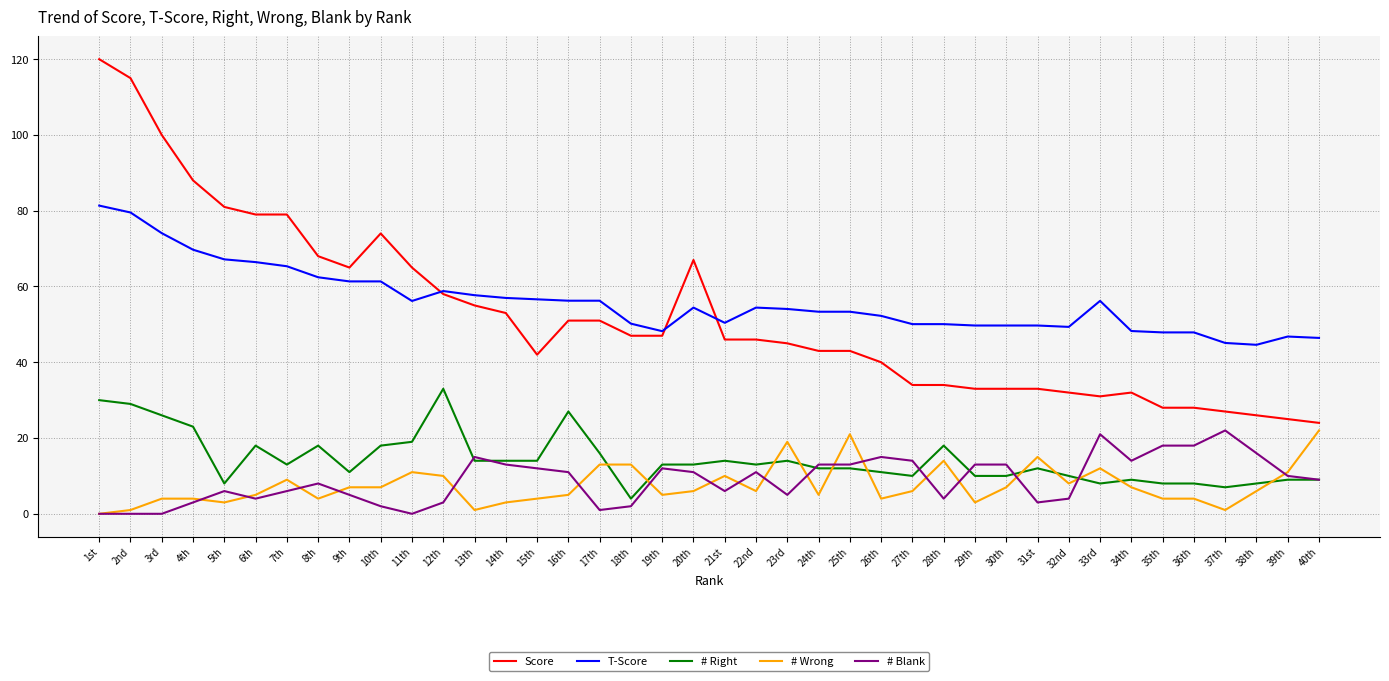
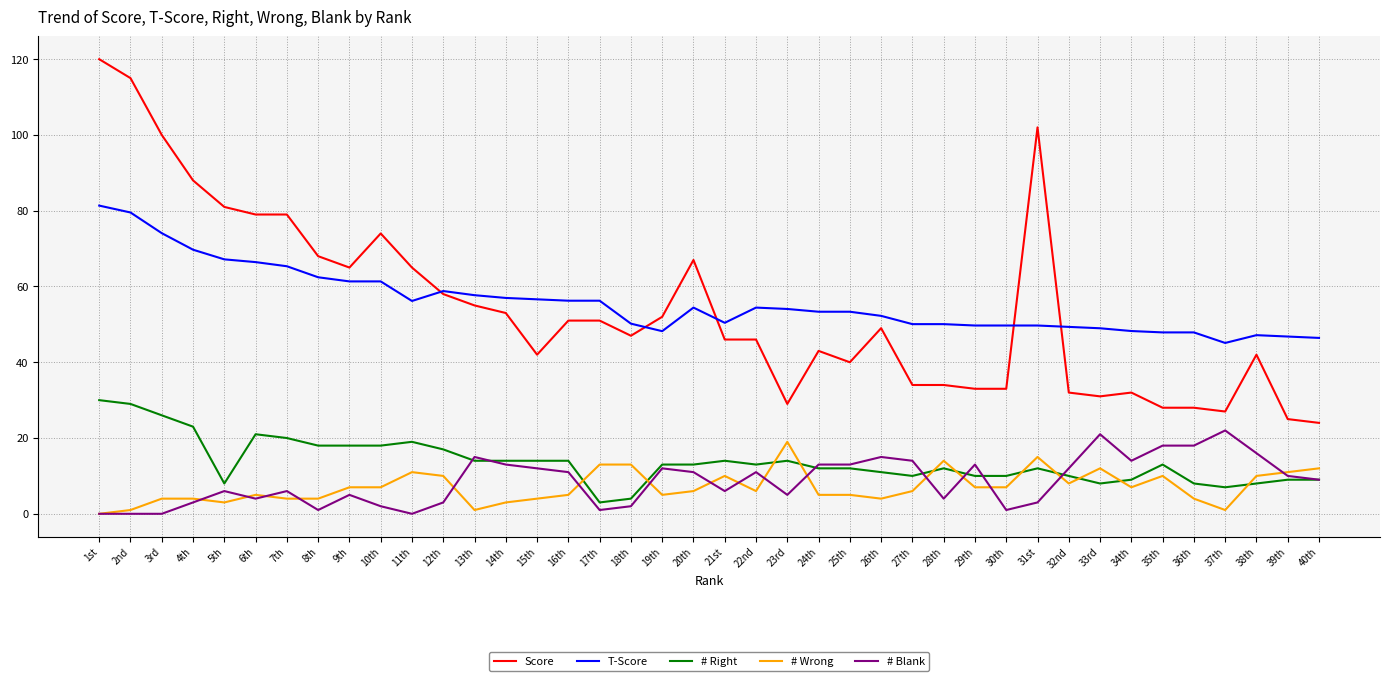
  {
    "Score": {
      "1st": 120,
      "2nd": 115,
      "3rd": 100,
      "4th": 88,
      "5th": 81,
      "6th": 79,
      "7th": 79,
      "8th": 68,
      "9th": 65,
      "10th": 74,
      "11th": 65,
      "12th": 58,
      "13th": 55,
      "14th": 53,
      "15th": 42,
      "16th": 51,
      "17th": 51,
      "18th": 47,
-     "19th": 47,
+     "19th": 52,
      "20th": 67,
      "21st": 46,
      "22nd": 46,
-     "23rd": 45,
+     "23rd": 29,
      "24th": 43,
-     "25th": 43,
-     "26th": 40,
+     "25th": 40,
+     "26th": 49,
      "27th": 34,
      "28th": 34,
      "29th": 33,
      "30th": 33,
-     "31st": 33,
+     "31st": 102,
      "32nd": 32,
      "33rd": 31,
      "34th": 32,
      "35th": 28,
      "36th": 28,
      "37th": 27,
-     "38th": 26,
+     "38th": 42,
      "39th": 25,
      "40th": 24
    },
    "T-Score": {
      "1st": 81,
      "2nd": 80,
      "3rd": 74,
      "4th": 70,
      "5th": 67,
      "6th": 66,
      "7th": 65,
      "8th": 62,
      "9th": 61,
      "10th": 61,
      "11th": 56,
      "12th": 59,
      "13th": 58,
      "14th": 57,
      "15th": 57,
      "16th": 56,
      "17th": 56,
      "18th": 50,
      "19th": 48,
      "20th": 54,
      "21st": 50,
      "22nd": 54,
      "23rd": 54,
      "24th": 53,
      "25th": 53,
      "26th": 52,
      "27th": 50,
      "28th": 50,
      "29th": 50,
      "30th": 50,
      "31st": 50,
      "32nd": 49,
-     "33rd": 56,
+     "33rd": 49,
      "34th": 48,
      "35th": 48,
      "36th": 48,
      "37th": 45,
-     "38th": 45,
+     "38th": 47,
      "39th": 47,
      "40th": 46
    },
    "# Right": {
      "1st": 30,
      "2nd": 29,
      "3rd": 26,
      "4th": 23,
      "5th": 8,
-     "6th": 18,
-     "7th": 13,
+     "6th": 21,
+     "7th": 20,
      "8th": 18,
-     "9th": 11,
+     "9th": 18,
      "10th": 18,
      "11th": 19,
-     "12th": 33,
+     "12th": 17,
      "13th": 14,
      "14th": 14,
      "15th": 14,
-     "16th": 27,
-     "17th": 16,
+     "16th": 14,
+     "17th": 3,
      "18th": 4,
      "19th": 13,
      "20th": 13,
      "21st": 14,
      "22nd": 13,
      "23rd": 14,
      "24th": 12,
      "25th": 12,
      "26th": 11,
      "27th": 10,
-     "28th": 18,
+     "28th": 12,
      "29th": 10,
      "30th": 10,
      "31st": 12,
      "32nd": 10,
      "33rd": 8,
      "34th": 9,
-     "35th": 8,
+     "35th": 13,
      "36th": 8,
      "37th": 7,
      "38th": 8,
      "39th": 9
    },
    "# Wrong": {
      "2nd": 1,
      "3rd": 4,
      "4th": 4,
      "5th": 3,
      "6th": 5,
-     "7th": 9,
+     "7th": 4,
      "8th": 4,
      "9th": 7,
      "10th": 7,
      "11th": 11,
      "12th": 10,
      "13th": 1,
      "14th": 3,
      "15th": 4,
      "16th": 5,
      "17th": 13,
      "18th": 13,
      "19th": 5,
      "20th": 6,
      "21st": 10,
      "22nd": 6,
      "23rd": 19,
      "24th": 5,
-     "25th": 21,
+     "25th": 5,
      "26th": 4,
      "27th": 6,
      "28th": 14,
-     "29th": 3,
+     "29th": 7,
      "30th": 7,
      "31st": 15,
      "32nd": 8,
      "33rd": 12,
      "34th": 7,
-     "35th": 4,
+     "35th": 10,
      "36th": 4,
      "37th": 1,
-     "38th": 6,
+     "38th": 10,
      "39th": 11,
-     "40th": 22
+     "40th": 12
    },
    "# Blank": {
      "2nd": 0,
      "3rd": 0,
      "4th": 3,
      "5th": 6,
      "6th": 4,
      "7th": 6,
-     "8th": 8,
+     "8th": 1,
      "9th": 5,
      "10th": 2,
      "11th": 0,
      "12th": 3,
      "13th": 15,
      "14th": 13,
      "15th": 12,
      "16th": 11,
      "17th": 1,
      "18th": 2,
      "19th": 12,
      "20th": 11,
      "21st": 6,
      "22nd": 11,
      "23rd": 5,
      "24th": 13,
      "25th": 13,
      "26th": 15,
      "27th": 14,
      "28th": 4,
      "29th": 13,
-     "30th": 13,
+     "30th": 1,
      "31st": 3,
-     "32nd": 4,
+     "32nd": 12,
      "33rd": 21,
      "34th": 14,
      "35th": 18,
      "36th": 18,
      "37th": 22,
      "38th": 16,
      "39th": 10
    }
  }
